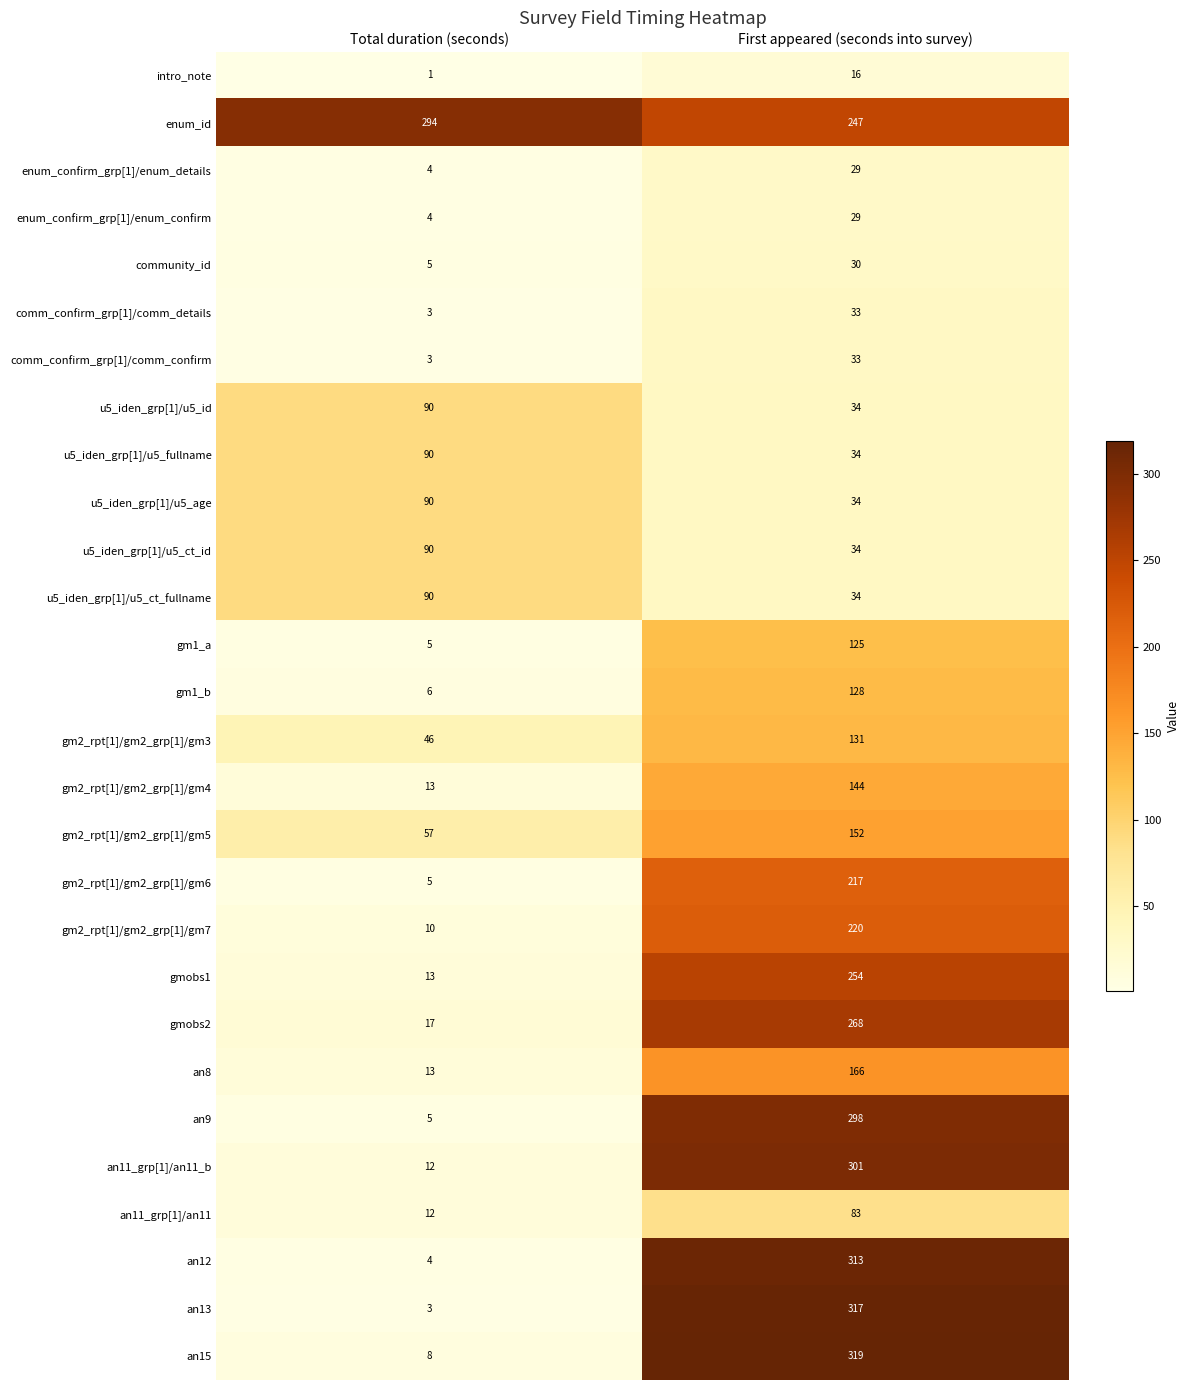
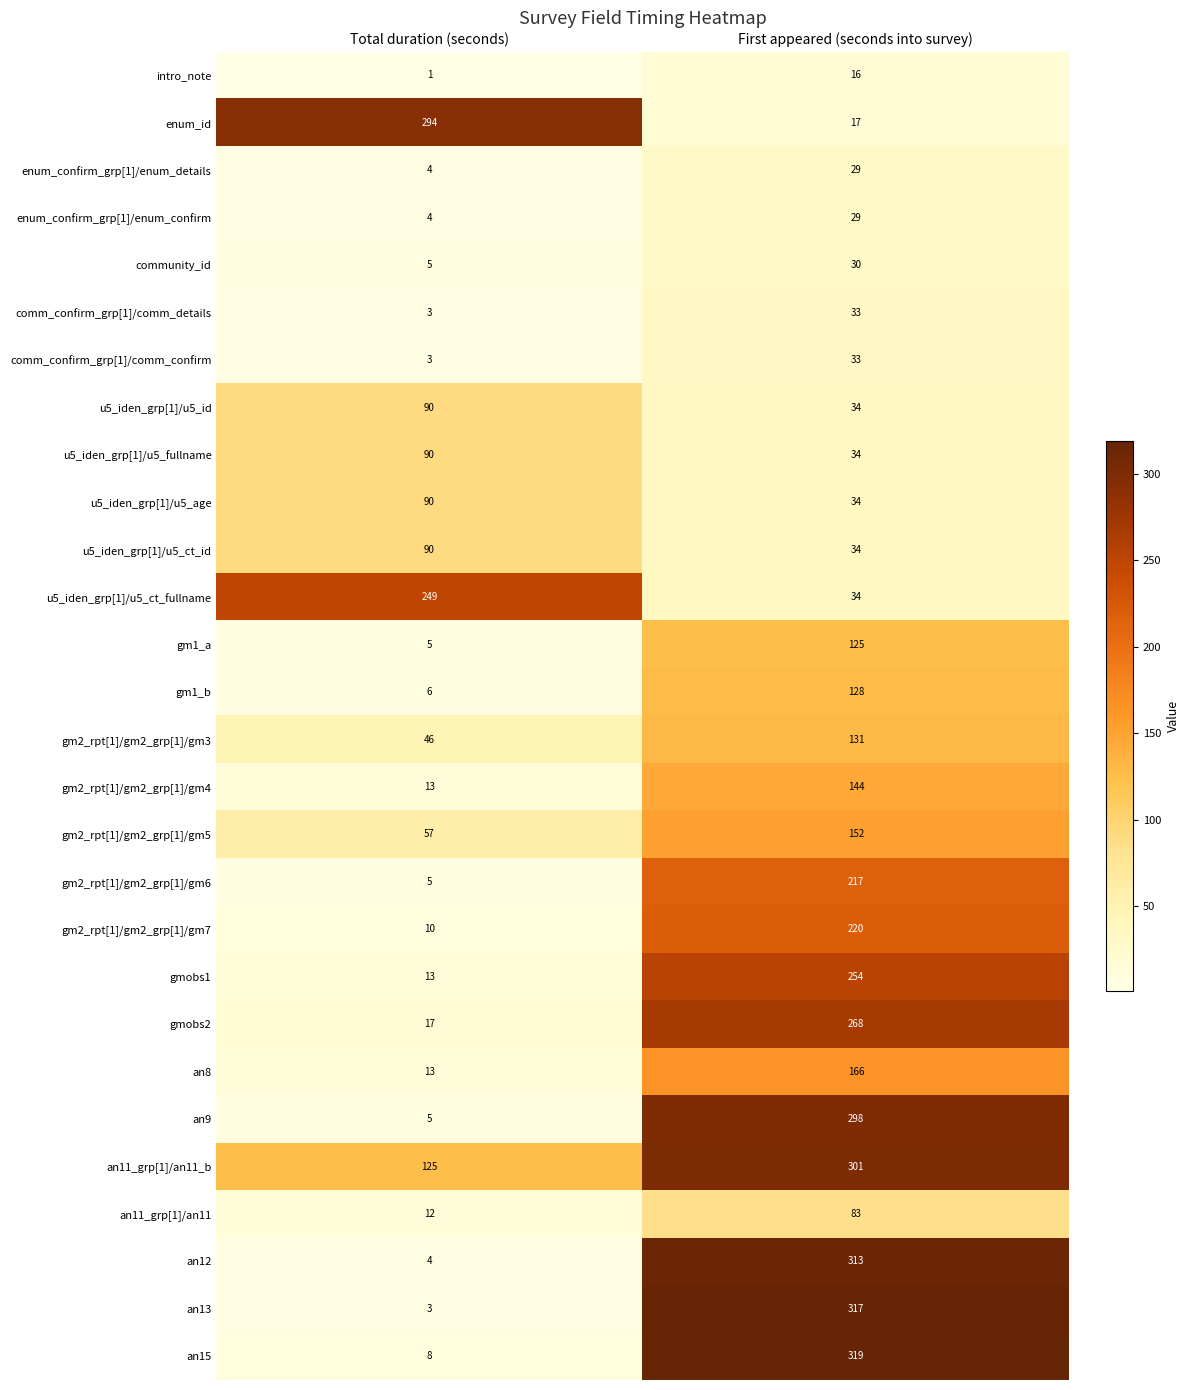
  {
    "intro_note": {
      "Total duration (seconds)": 1,
      "First appeared (seconds into survey)": 16
    },
    "enum_id": {
      "Total duration (seconds)": 294,
-     "First appeared (seconds into survey)": 247
+     "First appeared (seconds into survey)": 17
    },
    "enum_confirm_grp[1]/enum_details": {
      "Total duration (seconds)": 4,
      "First appeared (seconds into survey)": 29
    },
    "enum_confirm_grp[1]/enum_confirm": {
      "Total duration (seconds)": 4,
      "First appeared (seconds into survey)": 29
    },
    "community_id": {
      "Total duration (seconds)": 5,
      "First appeared (seconds into survey)": 30
    },
    "comm_confirm_grp[1]/comm_details": {
      "Total duration (seconds)": 3,
      "First appeared (seconds into survey)": 33
    },
    "comm_confirm_grp[1]/comm_confirm": {
      "Total duration (seconds)": 3,
      "First appeared (seconds into survey)": 33
    },
    "u5_iden_grp[1]/u5_id": {
      "Total duration (seconds)": 90,
      "First appeared (seconds into survey)": 34
    },
    "u5_iden_grp[1]/u5_fullname": {
      "Total duration (seconds)": 90,
      "First appeared (seconds into survey)": 34
    },
    "u5_iden_grp[1]/u5_age": {
      "Total duration (seconds)": 90,
      "First appeared (seconds into survey)": 34
    },
    "u5_iden_grp[1]/u5_ct_id": {
      "Total duration (seconds)": 90,
      "First appeared (seconds into survey)": 34
    },
    "u5_iden_grp[1]/u5_ct_fullname": {
-     "Total duration (seconds)": 90,
+     "Total duration (seconds)": 249,
      "First appeared (seconds into survey)": 34
    },
    "gm1_a": {
      "Total duration (seconds)": 5,
      "First appeared (seconds into survey)": 125
    },
    "gm1_b": {
      "Total duration (seconds)": 6,
      "First appeared (seconds into survey)": 128
    },
    "gm2_rpt[1]/gm2_grp[1]/gm3": {
      "Total duration (seconds)": 46,
      "First appeared (seconds into survey)": 131
    },
    "gm2_rpt[1]/gm2_grp[1]/gm4": {
      "Total duration (seconds)": 13,
      "First appeared (seconds into survey)": 144
    },
    "gm2_rpt[1]/gm2_grp[1]/gm5": {
      "Total duration (seconds)": 57,
      "First appeared (seconds into survey)": 152
    },
    "gm2_rpt[1]/gm2_grp[1]/gm6": {
      "Total duration (seconds)": 5,
      "First appeared (seconds into survey)": 217
    },
    "gm2_rpt[1]/gm2_grp[1]/gm7": {
      "Total duration (seconds)": 10,
      "First appeared (seconds into survey)": 220
    },
    "gmobs1": {
      "Total duration (seconds)": 13,
      "First appeared (seconds into survey)": 254
    },
    "gmobs2": {
      "Total duration (seconds)": 17,
      "First appeared (seconds into survey)": 268
    },
    "an8": {
      "Total duration (seconds)": 13,
      "First appeared (seconds into survey)": 166
    },
    "an9": {
      "Total duration (seconds)": 5,
      "First appeared (seconds into survey)": 298
    },
    "an11_grp[1]/an11_b": {
-     "Total duration (seconds)": 12,
+     "Total duration (seconds)": 125,
      "First appeared (seconds into survey)": 301
    },
    "an11_grp[1]/an11": {
      "Total duration (seconds)": 12,
      "First appeared (seconds into survey)": 83
    },
    "an12": {
      "Total duration (seconds)": 4,
      "First appeared (seconds into survey)": 313
    },
    "an13": {
      "Total duration (seconds)": 3,
      "First appeared (seconds into survey)": 317
    },
    "an15": {
      "Total duration (seconds)": 8,
      "First appeared (seconds into survey)": 319
    }
  }
